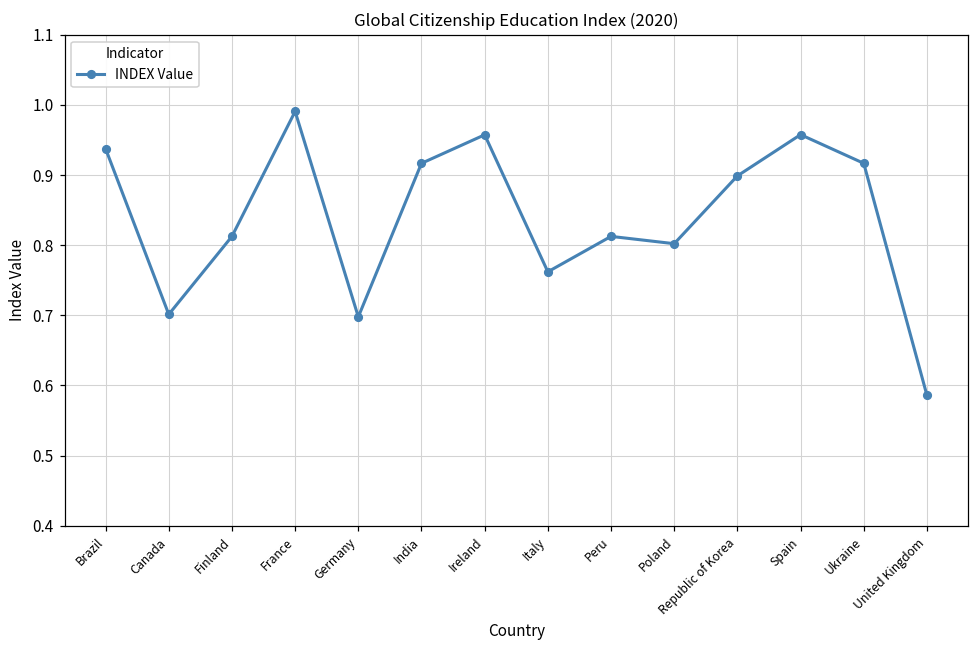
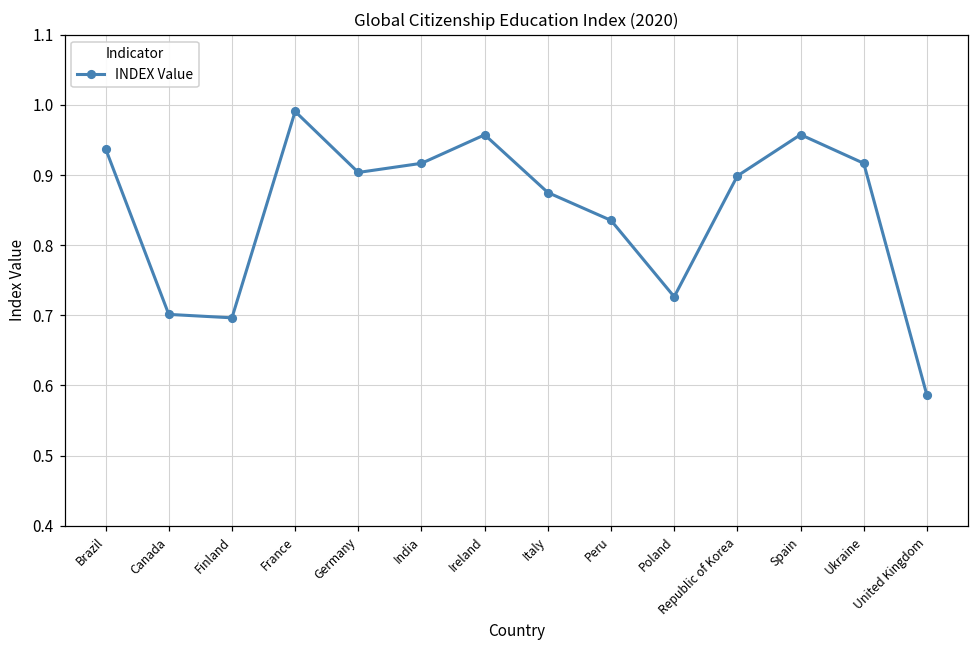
  {
    "Brazil": 0.94,
    "Canada": 0.70,
-   "Finland": 0.81,
+   "Finland": 0.70,
    "France": 0.99,
-   "Germany": 0.70,
+   "Germany": 0.90,
    "India": 0.92,
    "Ireland": 0.96,
-   "Italy": 0.76,
-   "Peru": 0.81,
-   "Poland": 0.80,
+   "Italy": 0.88,
+   "Peru": 0.84,
+   "Poland": 0.73,
    "Republic of Korea": 0.90,
    "Spain": 0.96,
    "Ukraine": 0.92,
    "United Kingdom": 0.59
  }
